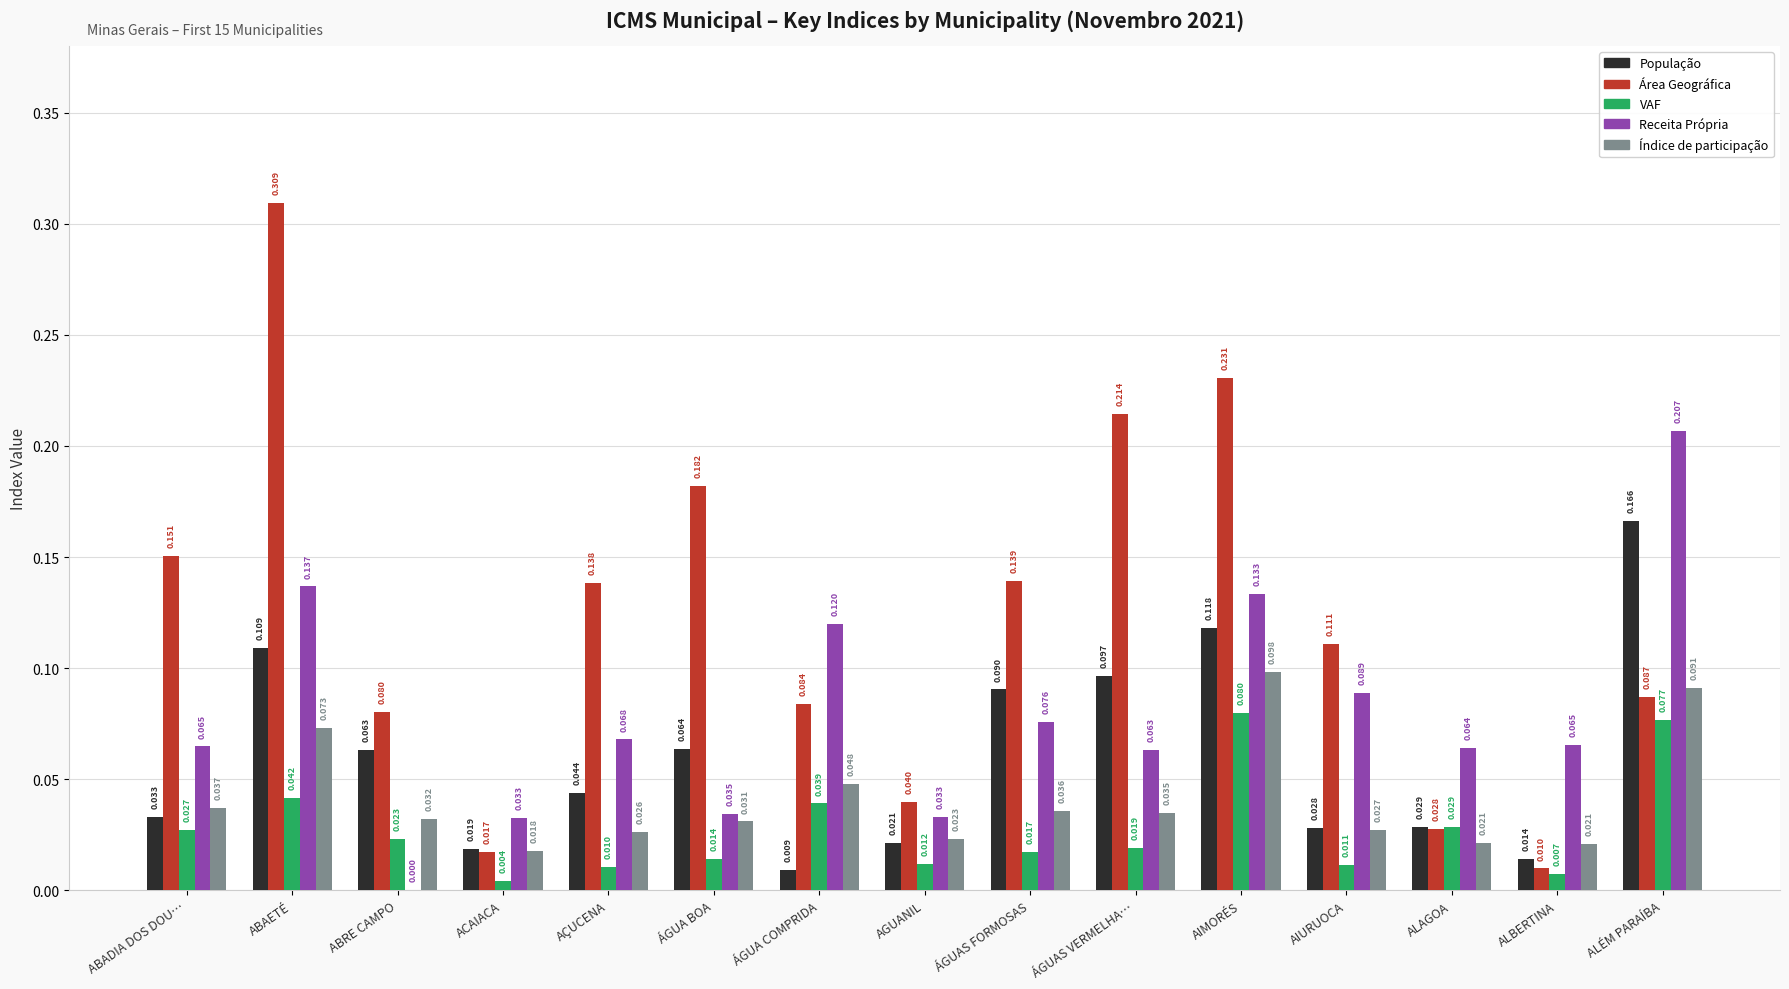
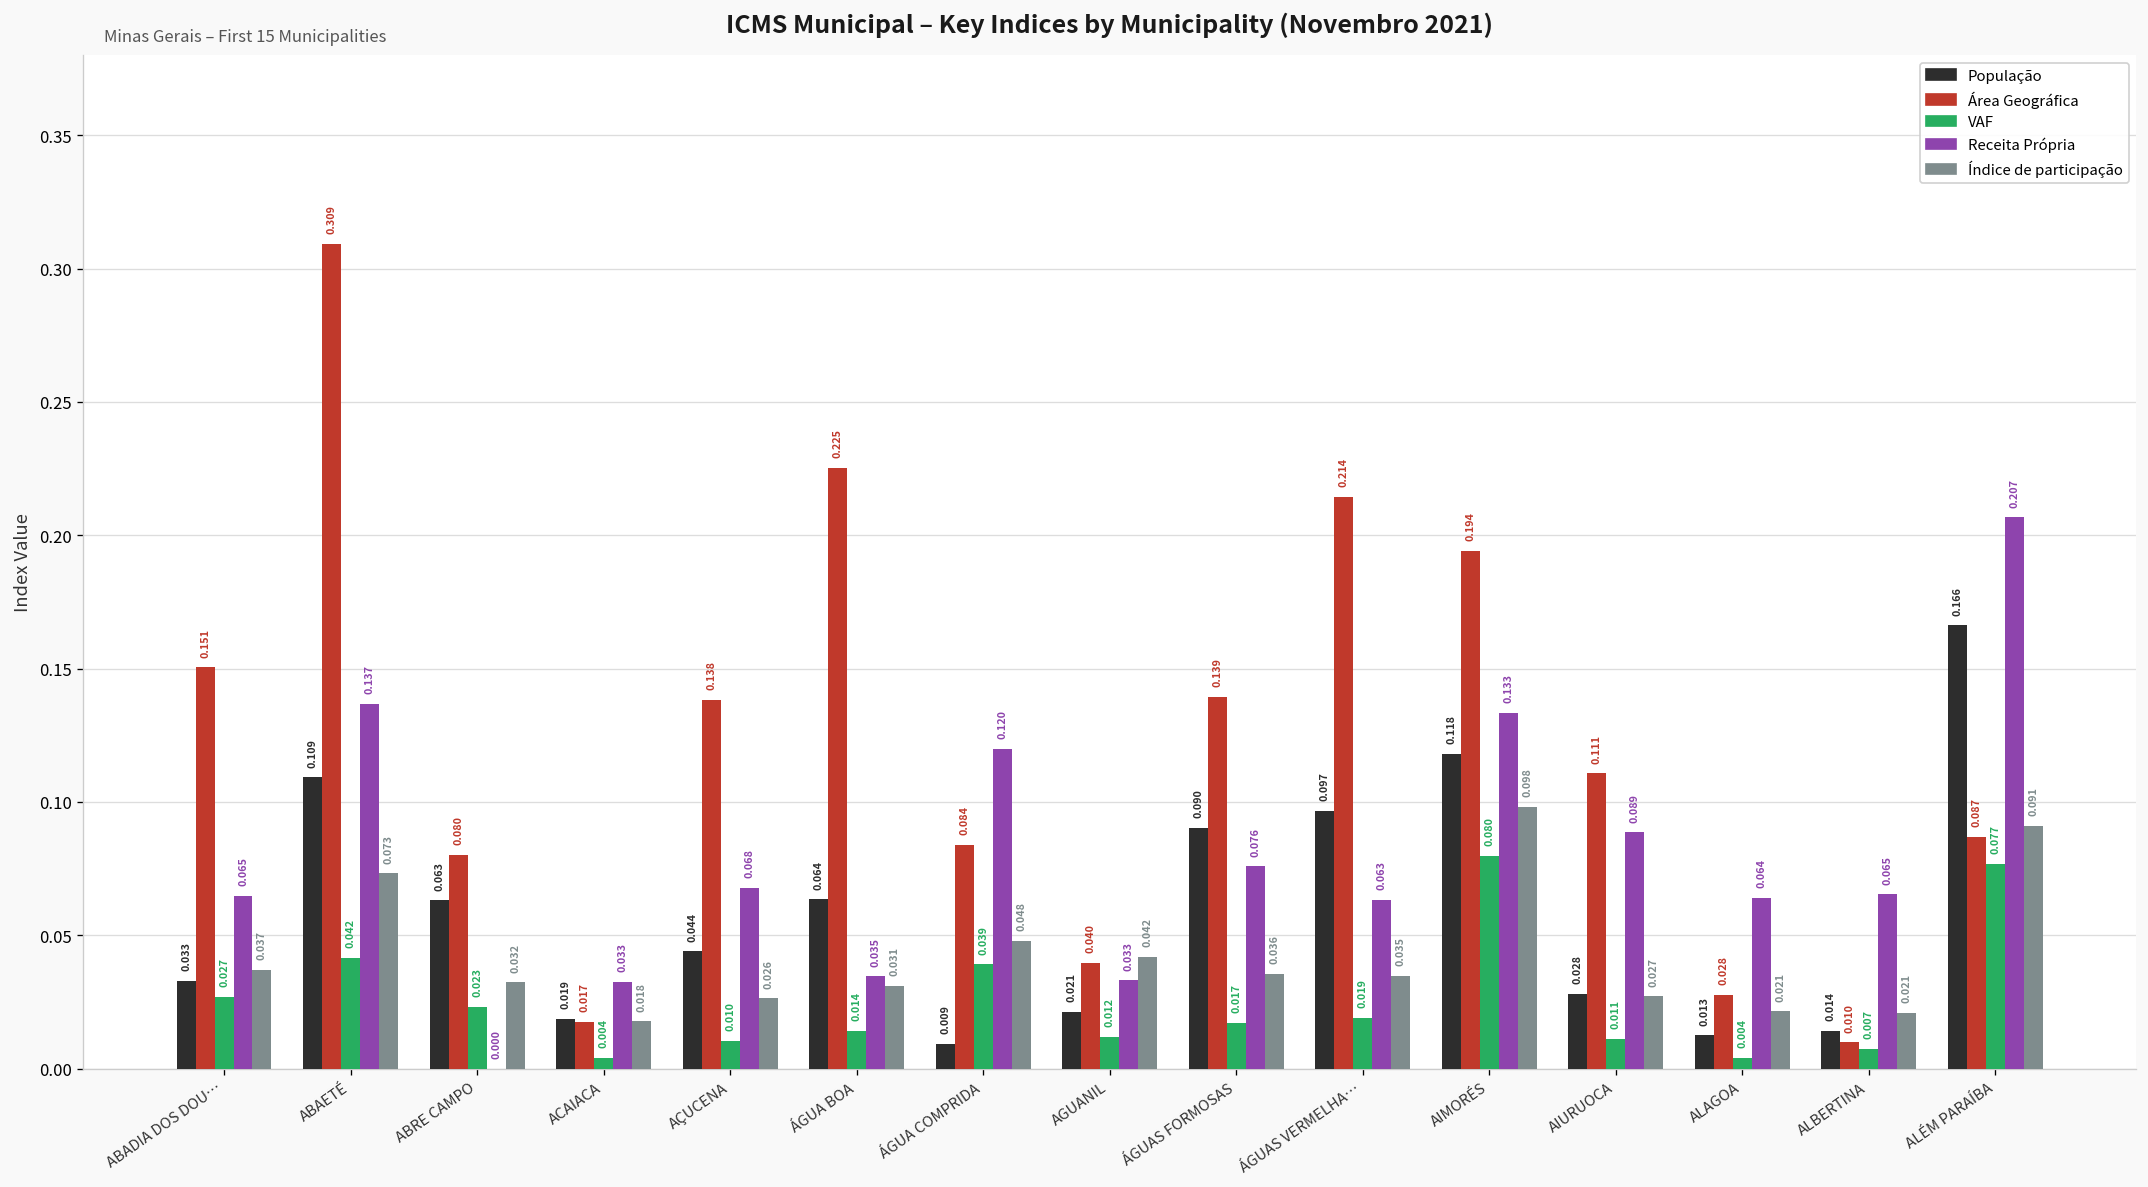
  {
    "População": {
      "ABADIA DOS DOU…": 0.033,
      "ABAETÉ": 0.109,
      "ABRE CAMPO": 0.063,
      "ACAIACA": 0.019,
      "AÇUCENA": 0.044,
      "ÁGUA BOA": 0.064,
      "ÁGUA COMPRIDA": 0.009,
      "AGUANIL": 0.021,
      "ÁGUAS FORMOSAS": 0.090,
      "ÁGUAS VERMELHA…": 0.097,
      "AIMORÉS": 0.118,
      "AIURUOCA": 0.028,
-     "ALAGOA": 0.029,
+     "ALAGOA": 0.013,
      "ALBERTINA": 0.014,
      "ALÉM PARAÍBA": 0.166
    },
    "Área Geográfica": {
      "ABADIA DOS DOU…": 0.151,
      "ABAETÉ": 0.309,
      "ABRE CAMPO": 0.080,
      "ACAIACA": 0.017,
      "AÇUCENA": 0.138,
-     "ÁGUA BOA": 0.182,
+     "ÁGUA BOA": 0.225,
      "ÁGUA COMPRIDA": 0.084,
      "AGUANIL": 0.040,
      "ÁGUAS FORMOSAS": 0.139,
      "ÁGUAS VERMELHA…": 0.214,
-     "AIMORÉS": 0.231,
+     "AIMORÉS": 0.194,
      "AIURUOCA": 0.111,
      "ALAGOA": 0.028,
      "ALBERTINA": 0.010,
      "ALÉM PARAÍBA": 0.087
    },
    "VAF": {
      "ABADIA DOS DOU…": 0.027,
      "ABAETÉ": 0.042,
      "ABRE CAMPO": 0.023,
      "ACAIACA": 0.004,
      "AÇUCENA": 0.010,
      "ÁGUA BOA": 0.014,
      "ÁGUA COMPRIDA": 0.039,
      "AGUANIL": 0.012,
      "ÁGUAS FORMOSAS": 0.017,
      "ÁGUAS VERMELHA…": 0.019,
      "AIMORÉS": 0.080,
      "AIURUOCA": 0.011,
-     "ALAGOA": 0.029,
+     "ALAGOA": 0.004,
      "ALBERTINA": 0.007,
      "ALÉM PARAÍBA": 0.077
    },
    "Receita Própria": {
      "ABADIA DOS DOU…": 0.065,
      "ABAETÉ": 0.137,
      "ABRE CAMPO": 0.000,
      "ACAIACA": 0.033,
      "AÇUCENA": 0.068,
      "ÁGUA BOA": 0.035,
      "ÁGUA COMPRIDA": 0.120,
      "AGUANIL": 0.033,
      "ÁGUAS FORMOSAS": 0.076,
      "ÁGUAS VERMELHA…": 0.063,
      "AIMORÉS": 0.133,
      "AIURUOCA": 0.089,
      "ALAGOA": 0.064,
      "ALBERTINA": 0.065,
      "ALÉM PARAÍBA": 0.207
    },
    "Índice de participação": {
      "ABADIA DOS DOU…": 0.037,
      "ABAETÉ": 0.073,
      "ABRE CAMPO": 0.032,
      "ACAIACA": 0.018,
      "AÇUCENA": 0.026,
      "ÁGUA BOA": 0.031,
      "ÁGUA COMPRIDA": 0.048,
-     "AGUANIL": 0.023,
+     "AGUANIL": 0.042,
      "ÁGUAS FORMOSAS": 0.036,
      "ÁGUAS VERMELHA…": 0.035,
      "AIMORÉS": 0.098,
      "AIURUOCA": 0.027,
      "ALAGOA": 0.021,
      "ALBERTINA": 0.021,
      "ALÉM PARAÍBA": 0.091
    }
  }
